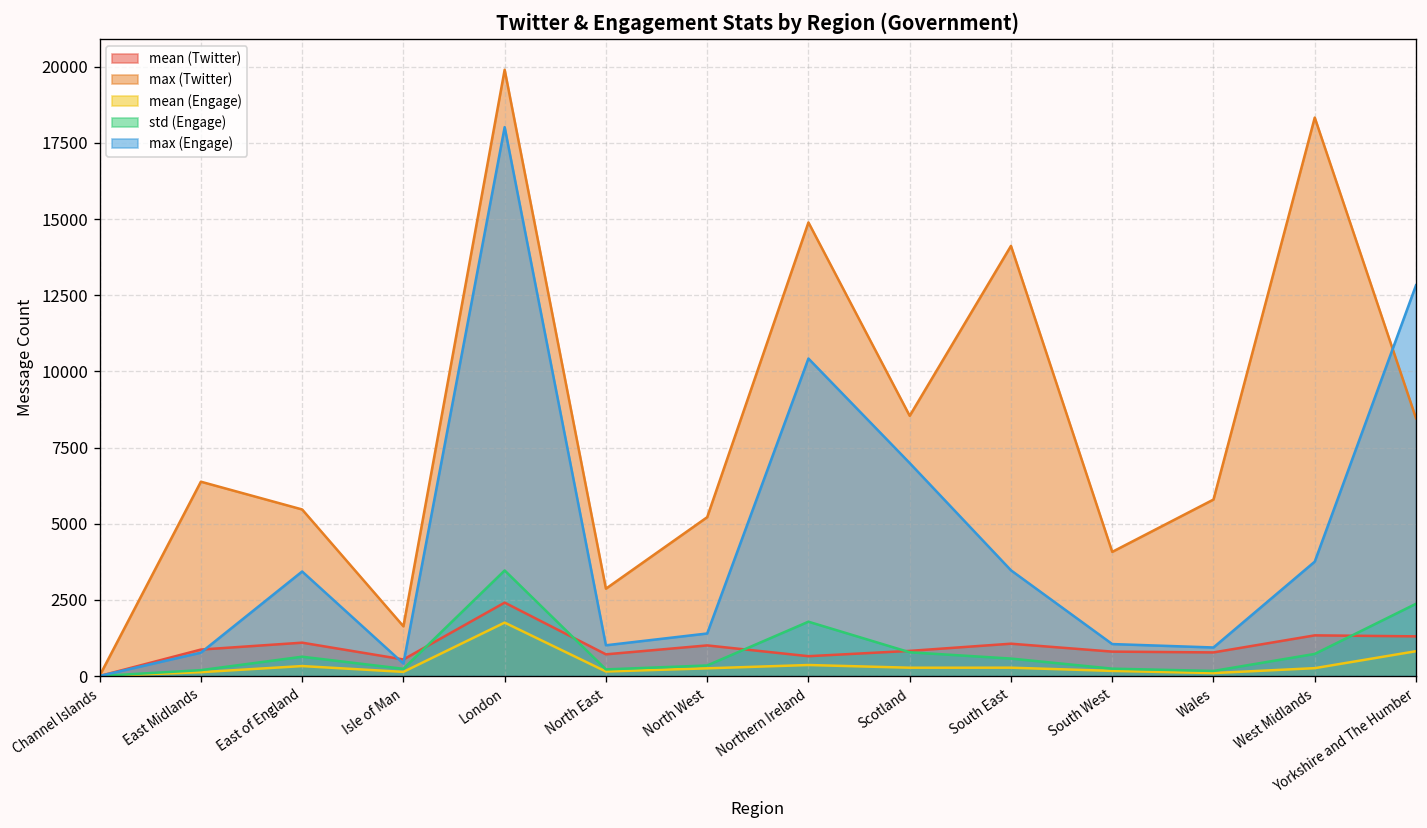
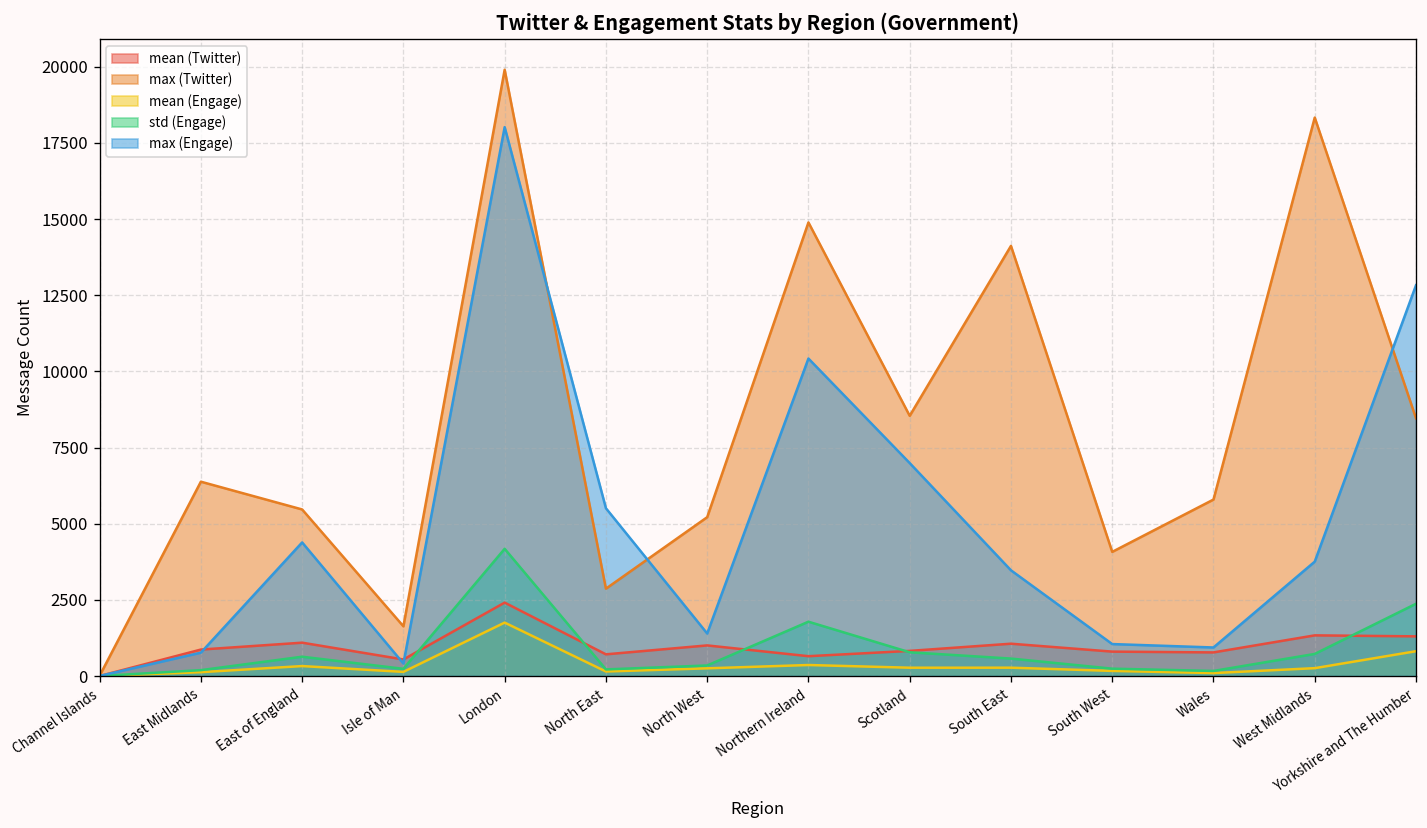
  {
    "std (Engage)": {
      "East of England": 600,
-     "London": 3500,
+     "London": 4200,
      "Northern Ireland": 1800,
      "South East": 600,
      "West Midlands": 700,
      "Yorkshire and The Humber": 2400
    },
    "max (Engage)": {
      "East Midlands": 800,
-     "East of England": 3400,
+     "East of England": 4400,
      "Isle of Man": 400,
      "London": 18000,
-     "North East": 1000,
+     "North East": 5500,
      "North West": 1400,
      "Northern Ireland": 10400,
      "Scotland": 7000,
      "South East": 3500,
      "South West": 1100,
      "Wales": 900,
      "West Midlands": 3800,
      "Yorkshire and The Humber": 12800
    }
  }
